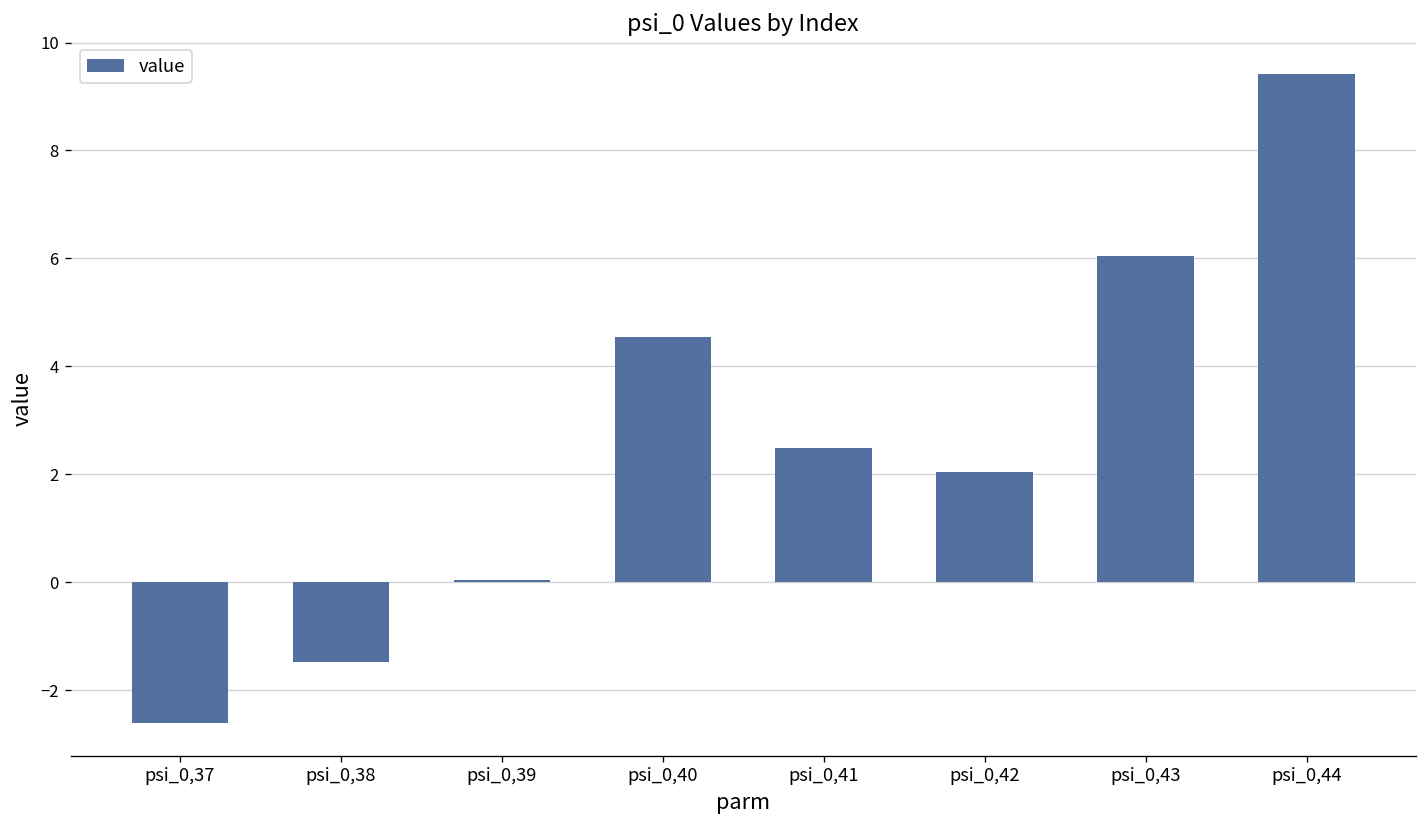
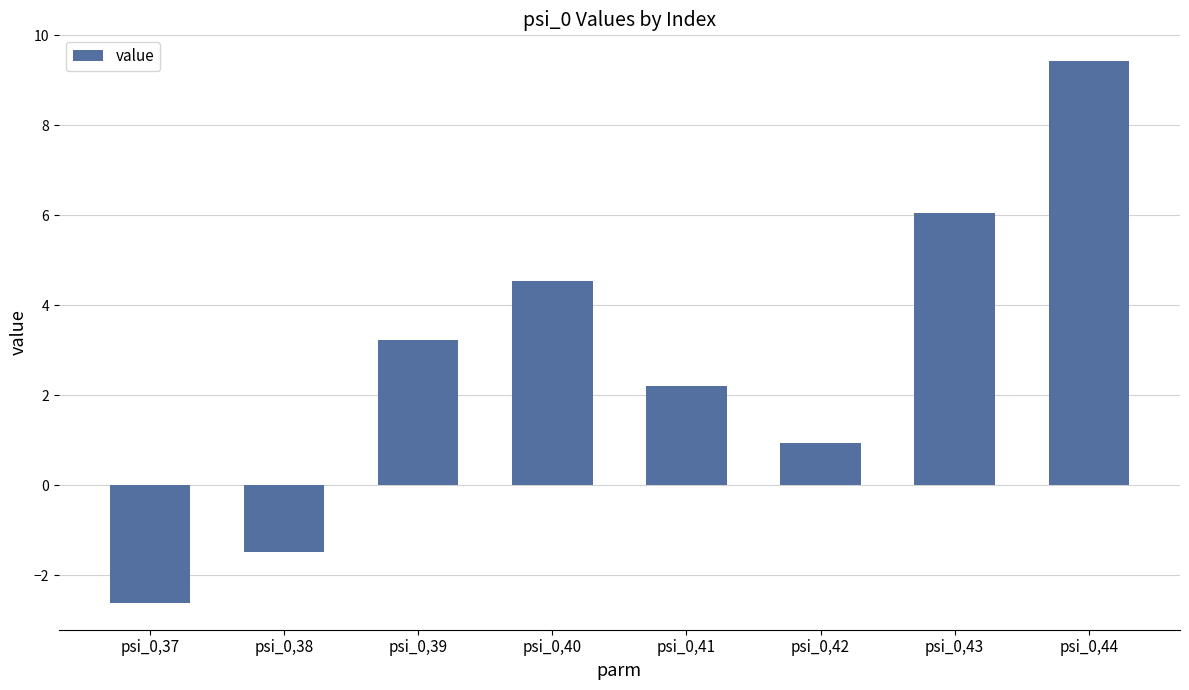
  {
    "psi_0,37": -2.6,
    "psi_0,38": -1.5,
-   "psi_0,39": 0.0,
+   "psi_0,39": 3.2,
    "psi_0,40": 4.5,
-   "psi_0,41": 2.5,
-   "psi_0,42": 2.1,
+   "psi_0,41": 2.2,
+   "psi_0,42": 0.9,
    "psi_0,43": 6.1,
    "psi_0,44": 9.4
  }
